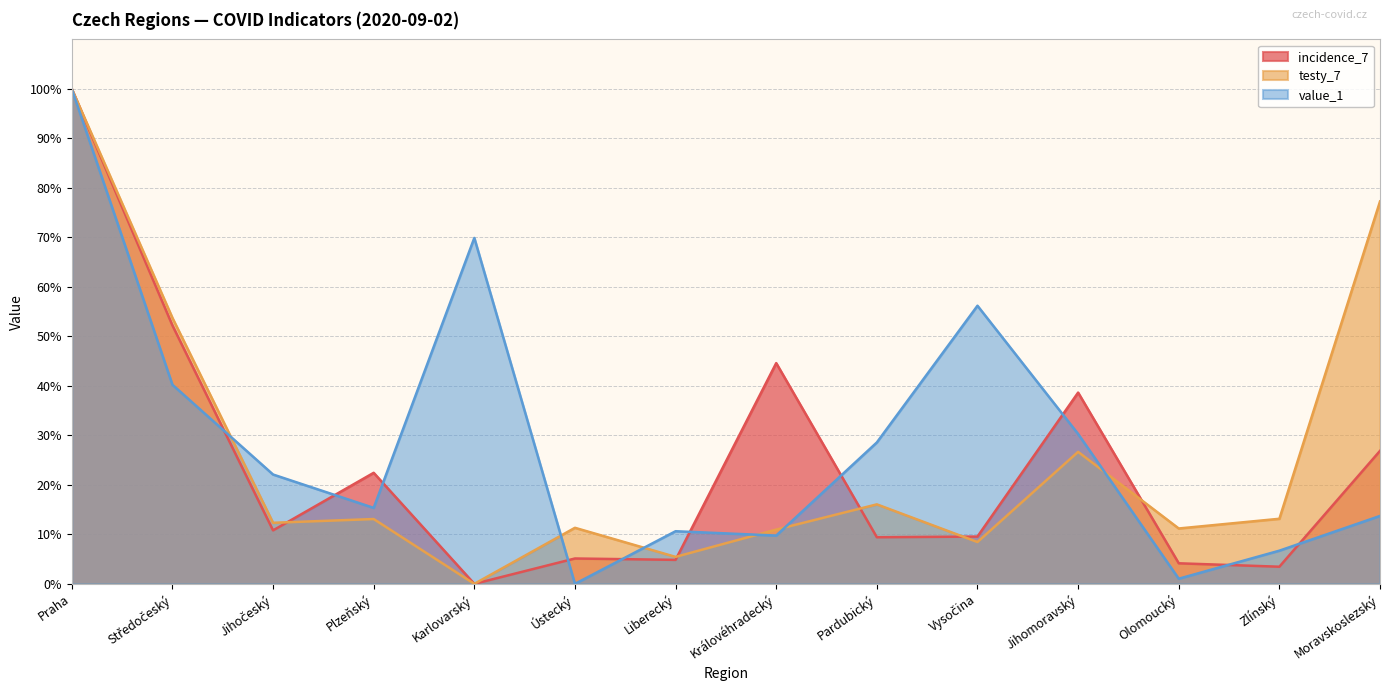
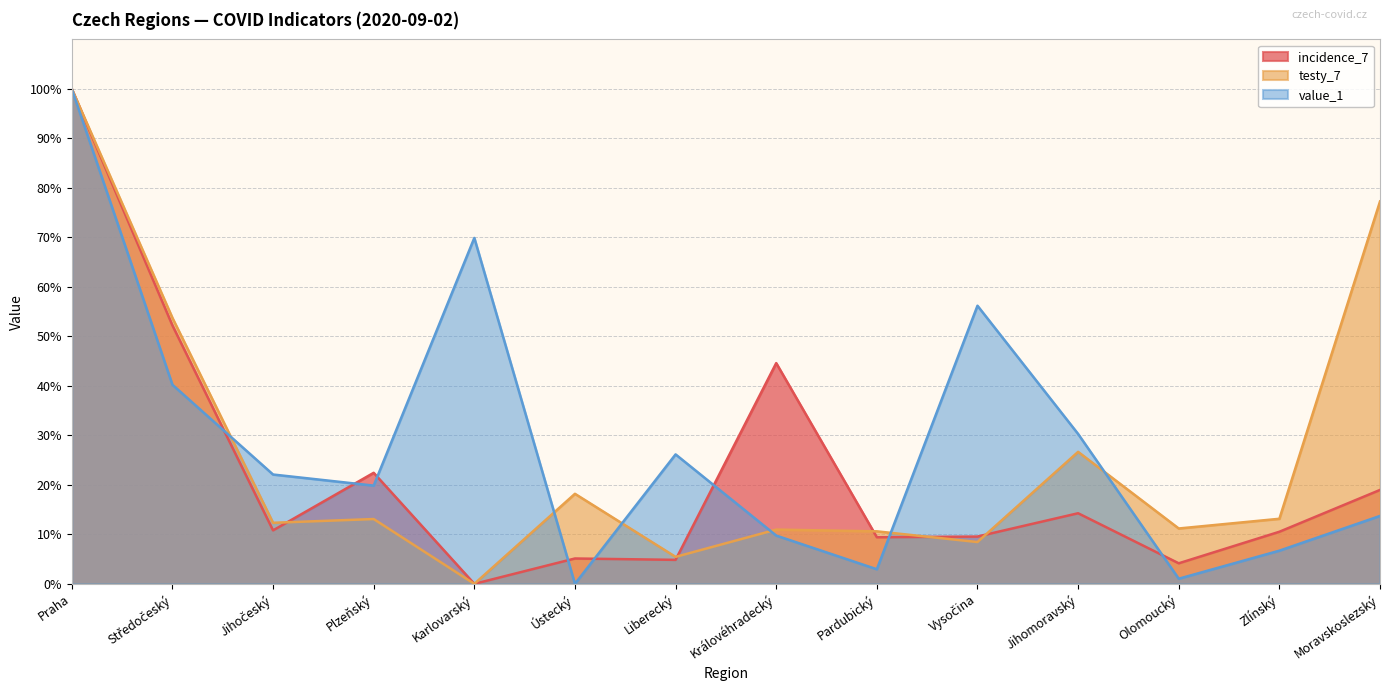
  {
    "incidence_7": {
      "Středočeský": "52%",
      "Jihočeský": "11%",
      "Plzeňský": "22%",
      "Ústecký": "5%",
      "Liberecký": "5%",
      "Královéhradecký": "45%",
      "Pardubický": "9%",
      "Vysočina": "10%",
-     "Jihomoravský": "39%",
+     "Jihomoravský": "14%",
      "Olomoucký": "4%",
-     "Zlínský": "3%",
-     "Moravskoslezský": "27%"
+     "Zlínský": "11%",
+     "Moravskoslezský": "19%"
    },
    "testy_7": {
      "Středočeský": "54%",
      "Jihočeský": "12%",
      "Plzeňský": "13%",
-     "Ústecký": "11%",
+     "Ústecký": "18%",
      "Liberecký": "5%",
      "Královéhradecký": "11%",
-     "Pardubický": "16%",
+     "Pardubický": "11%",
      "Vysočina": "8%",
      "Jihomoravský": "27%",
      "Olomoucký": "11%",
      "Zlínský": "13%",
      "Moravskoslezský": "77%"
    },
    "value_1": {
      "Středočeský": "40%",
      "Jihočeský": "22%",
-     "Plzeňský": "15%",
+     "Plzeňský": "20%",
      "Karlovarský": "70%",
      "Ústecký": "0%",
-     "Liberecký": "11%",
+     "Liberecký": "26%",
      "Královéhradecký": "10%",
-     "Pardubický": "29%",
+     "Pardubický": "3%",
      "Vysočina": "56%",
      "Jihomoravský": "30%",
      "Olomoucký": "1%",
      "Zlínský": "7%",
      "Moravskoslezský": "14%"
    }
  }
